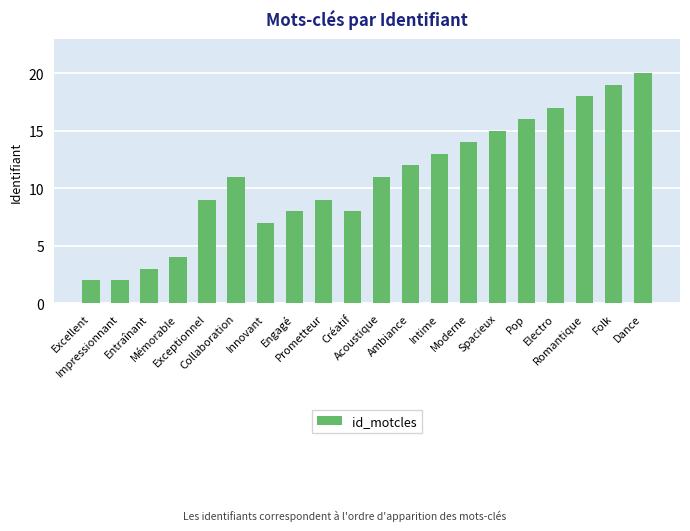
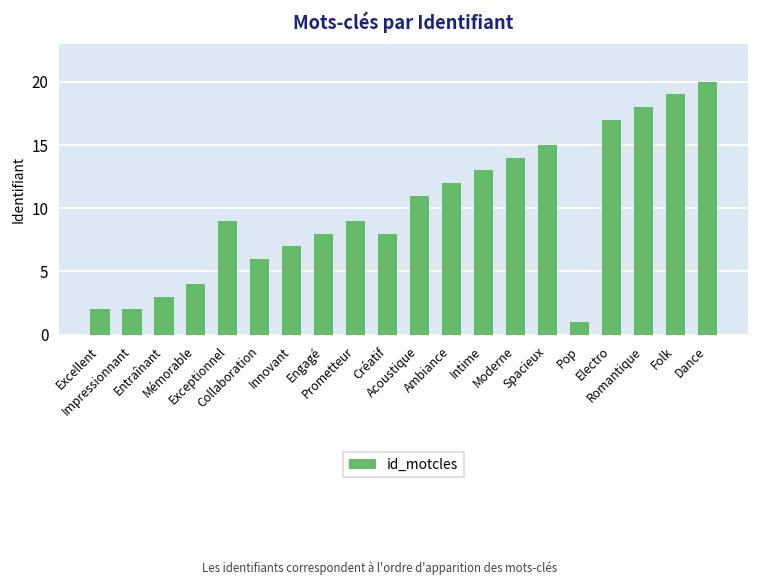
  {
    "Excellent": 2,
    "Impressionnant": 2,
    "Entraînant": 3,
    "Mémorable": 4,
    "Exceptionnel": 9,
-   "Collaboration": 11,
+   "Collaboration": 6,
    "Innovant": 7,
    "Engagé": 8,
    "Prometteur": 9,
    "Créatif": 8,
    "Acoustique": 11,
    "Ambiance": 12,
    "Intime": 13,
    "Moderne": 14,
    "Spacieux": 15,
-   "Pop": 16,
+   "Pop": 1,
    "Electro": 17,
    "Romantique": 18,
    "Folk": 19,
    "Dance": 20
  }
